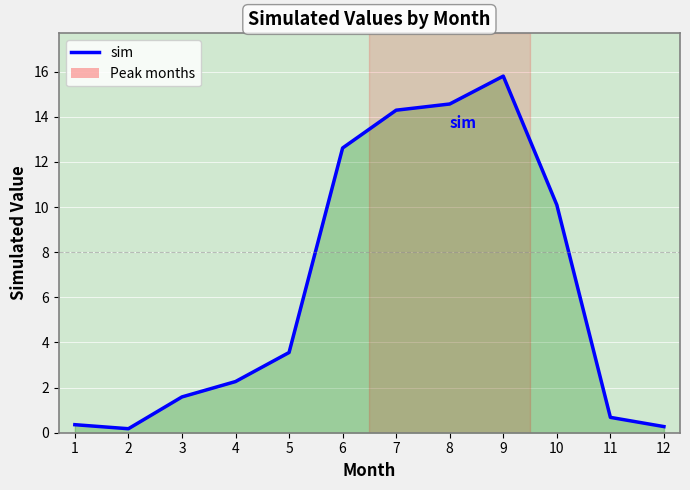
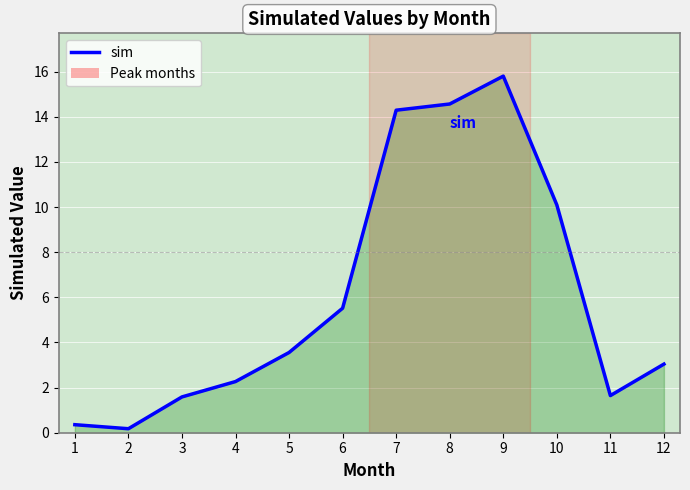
  {
    "1": 0.4,
    "2": 0.2,
    "3": 1.6,
    "4": 2.3,
    "5": 3.6,
-   "6": 12.6,
+   "6": 5.5,
    "7": 14.3,
    "8": 14.6,
    "9": 15.8,
    "10": 10.1,
-   "11": 0.7,
-   "12": 0.3
+   "11": 1.6,
+   "12": 3.0
  }
